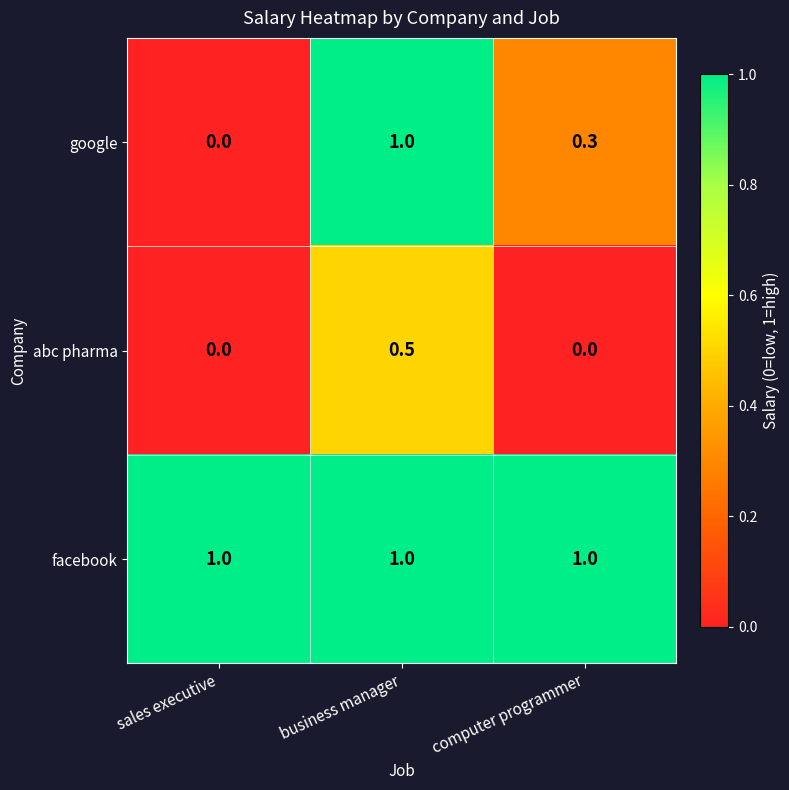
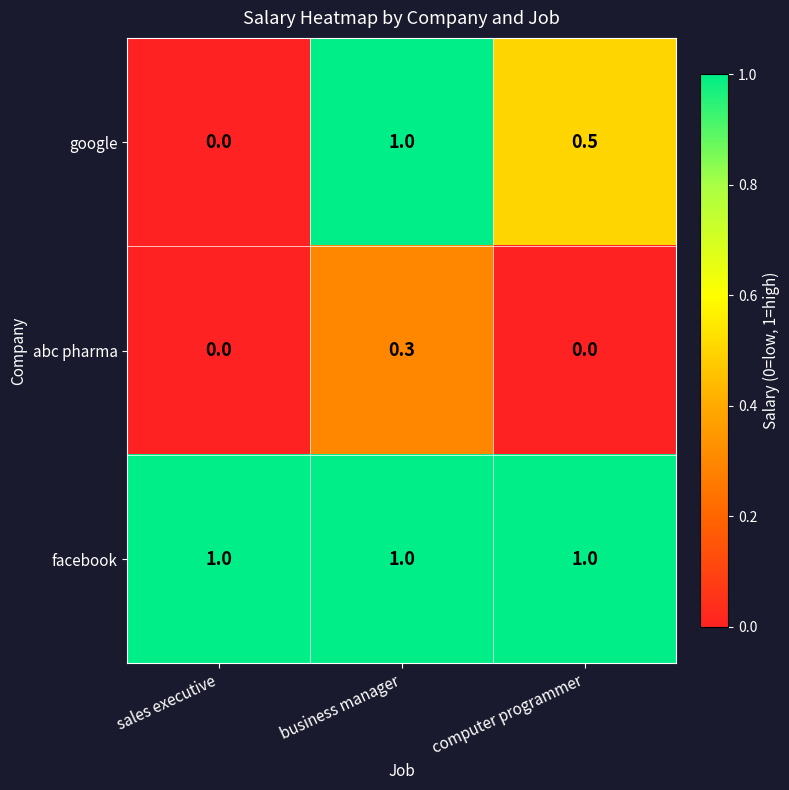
  {
    "google": {
      "sales executive": 0.0,
      "business manager": 1.0,
-     "computer programmer": 0.3
+     "computer programmer": 0.5
    },
    "abc pharma": {
      "sales executive": 0.0,
-     "business manager": 0.5,
+     "business manager": 0.3,
      "computer programmer": 0.0
    },
    "facebook": {
      "sales executive": 1.0,
      "business manager": 1.0,
      "computer programmer": 1.0
    }
  }
